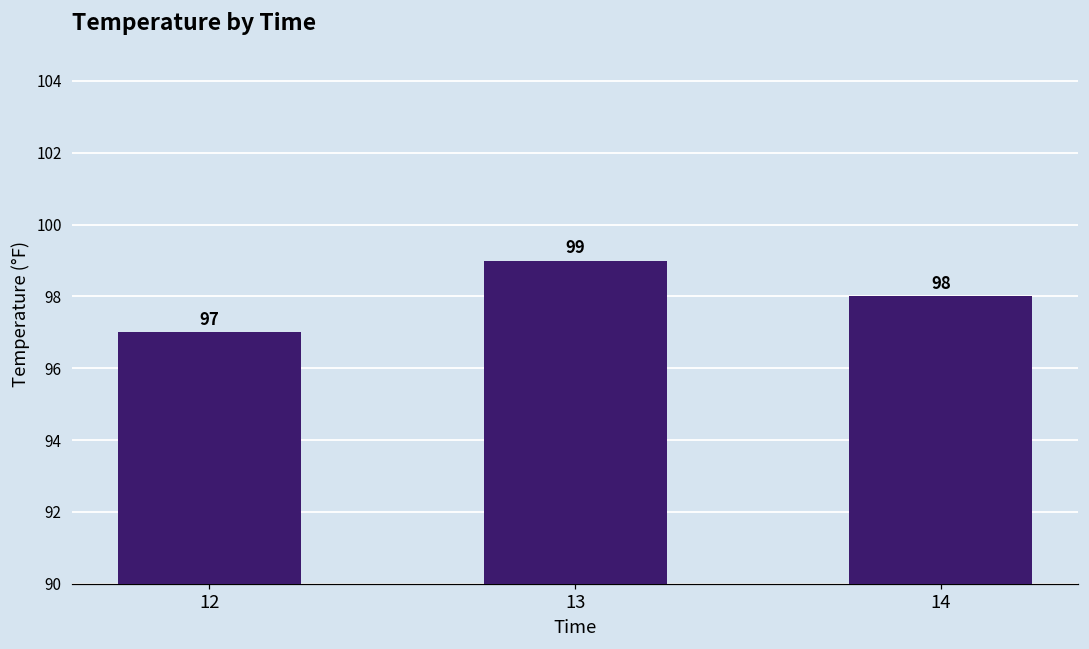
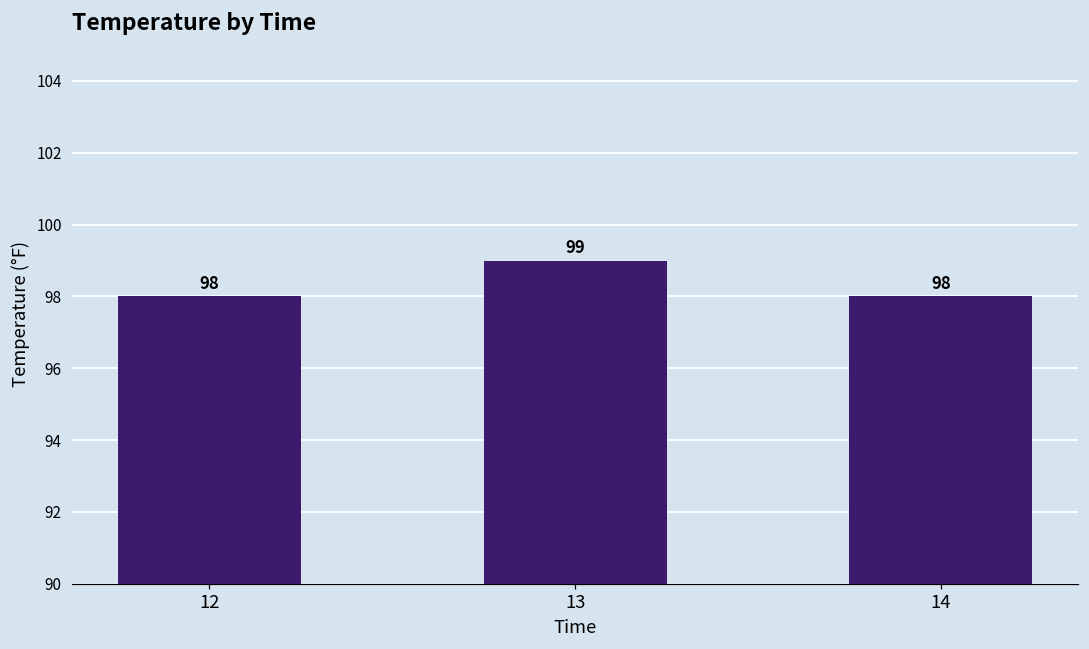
  {
-   "12": 97,
+   "12": 98,
    "13": 99,
    "14": 98
  }
